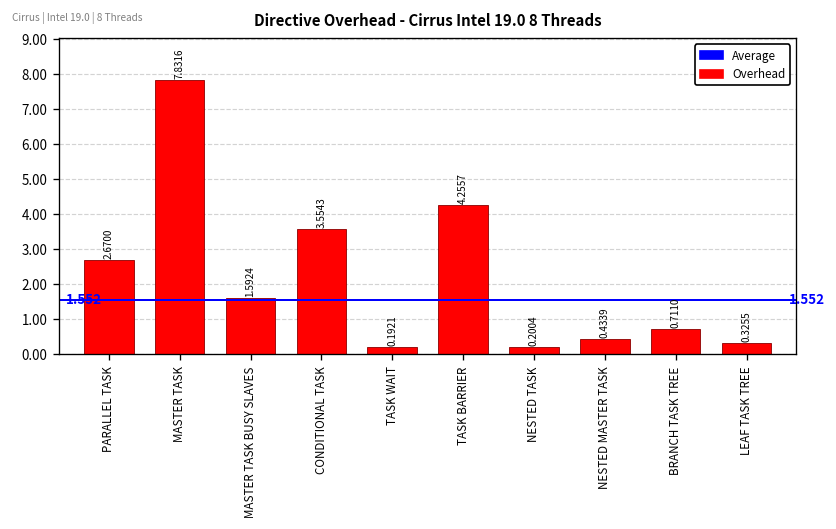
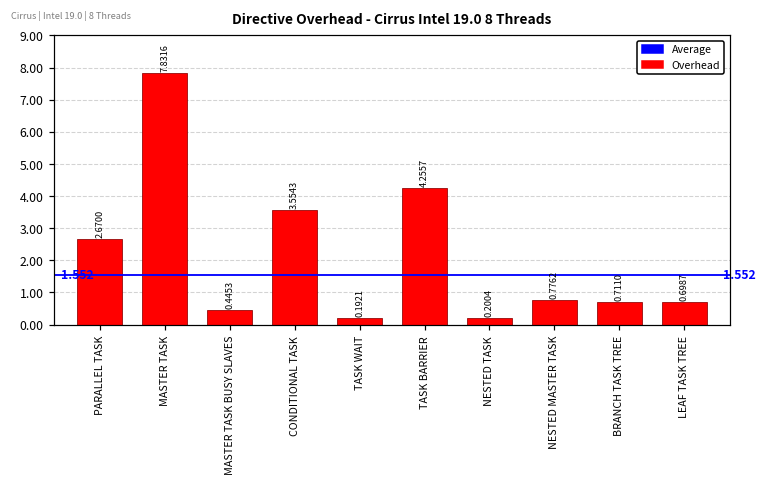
  {
    "PARALLEL TASK": 2.6700,
    "MASTER TASK": 7.8316,
-   "MASTER TASK BUSY SLAVES": 1.5924,
+   "MASTER TASK BUSY SLAVES": 0.4453,
    "CONDITIONAL TASK": 3.5543,
    "TASK WAIT": 0.1921,
    "TASK BARRIER": 4.2557,
    "NESTED TASK": 0.2004,
-   "NESTED MASTER TASK": 0.4339,
+   "NESTED MASTER TASK": 0.7762,
    "BRANCH TASK TREE": 0.7110,
-   "LEAF TASK TREE": 0.3255
+   "LEAF TASK TREE": 0.6987
  }
